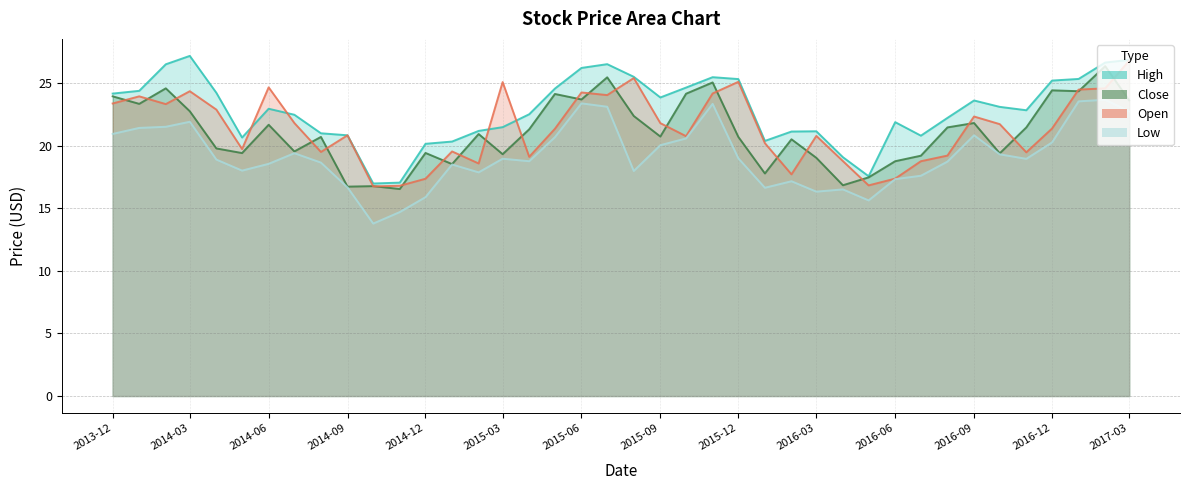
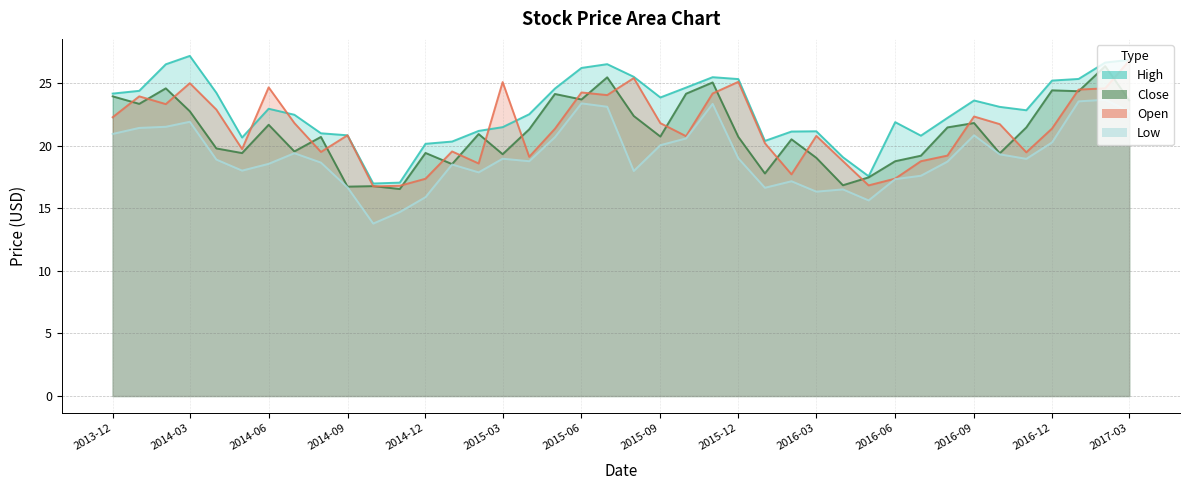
  {
    "Open": {
-     "2013-12": 23.4,
-     "2014-03": 24.3,
+     "2013-12": 22.3,
+     "2014-03": 25.0,
      "2014-06": 24.7,
      "2014-12": 17.4,
      "2015-03": 25.1,
      "2015-06": 24.2,
      "2015-09": 21.8,
      "2015-12": 25.1,
      "2016-03": 20.8,
      "2016-09": 22.3,
      "2016-12": 21.4
    }
  }
